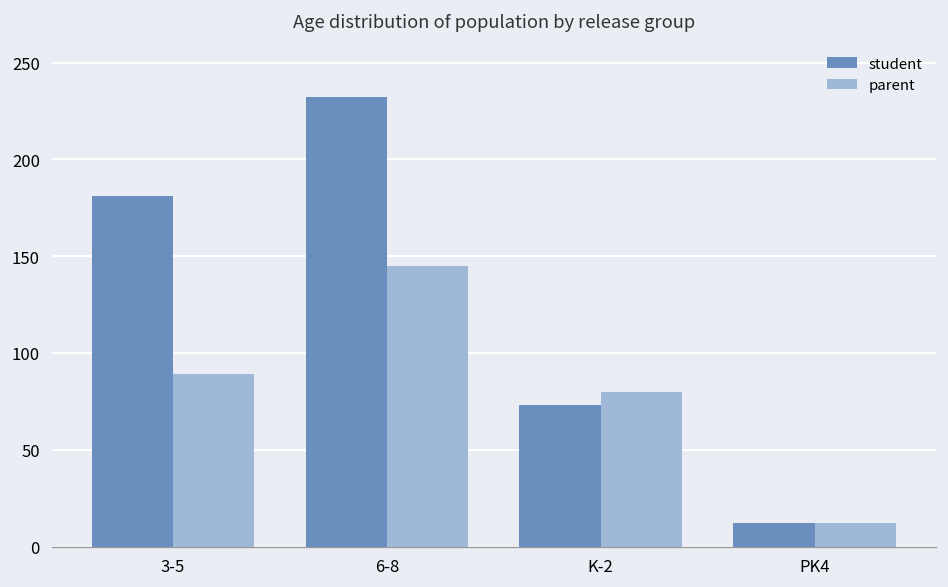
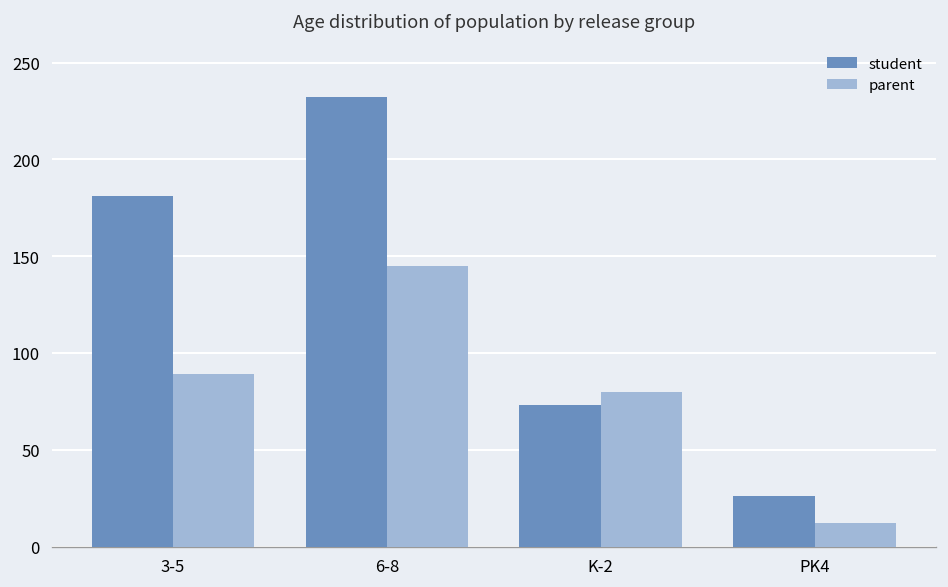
  {
    "student": {
      "3-5": 181,
      "6-8": 232,
      "K-2": 73,
-     "PK4": 12
+     "PK4": 26
    },
    "parent": {
      "3-5": 89,
      "6-8": 145,
      "K-2": 80,
      "PK4": 12
    }
  }
